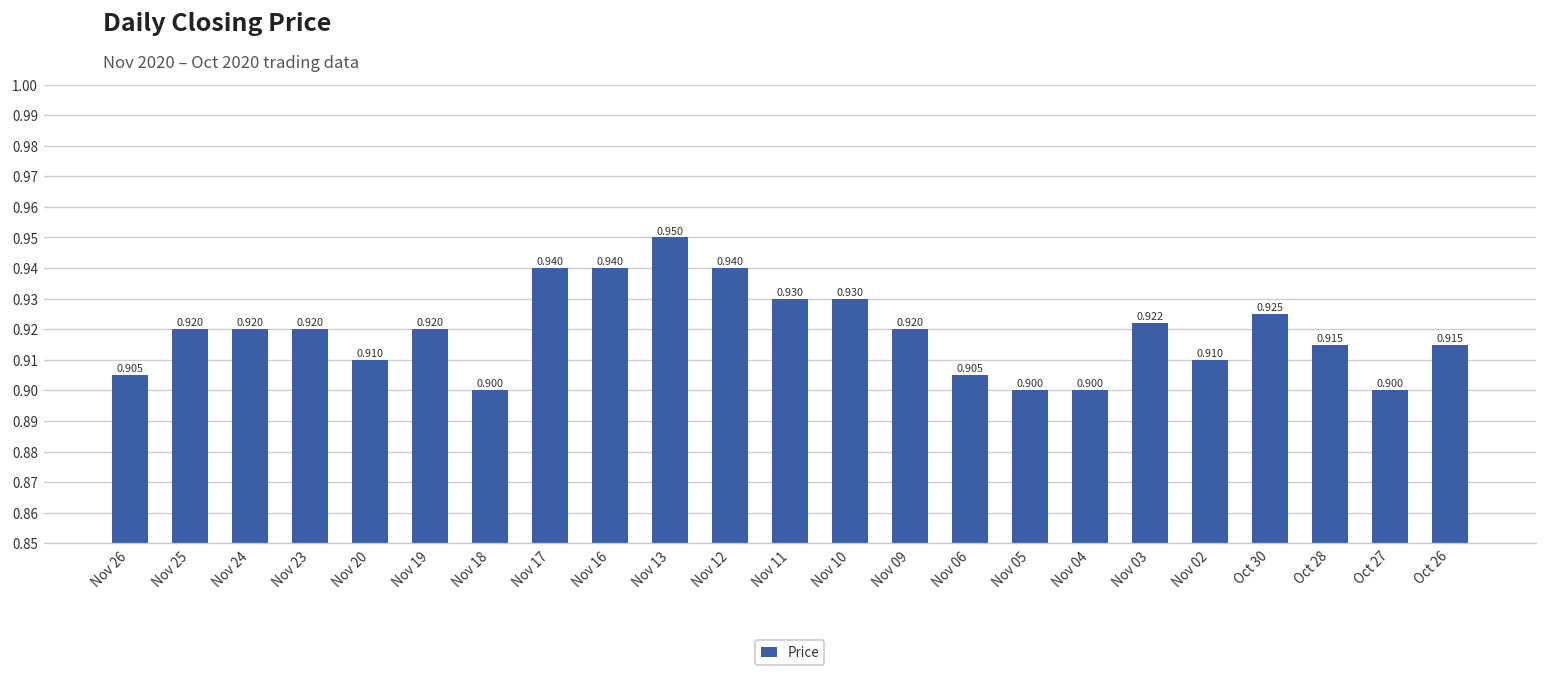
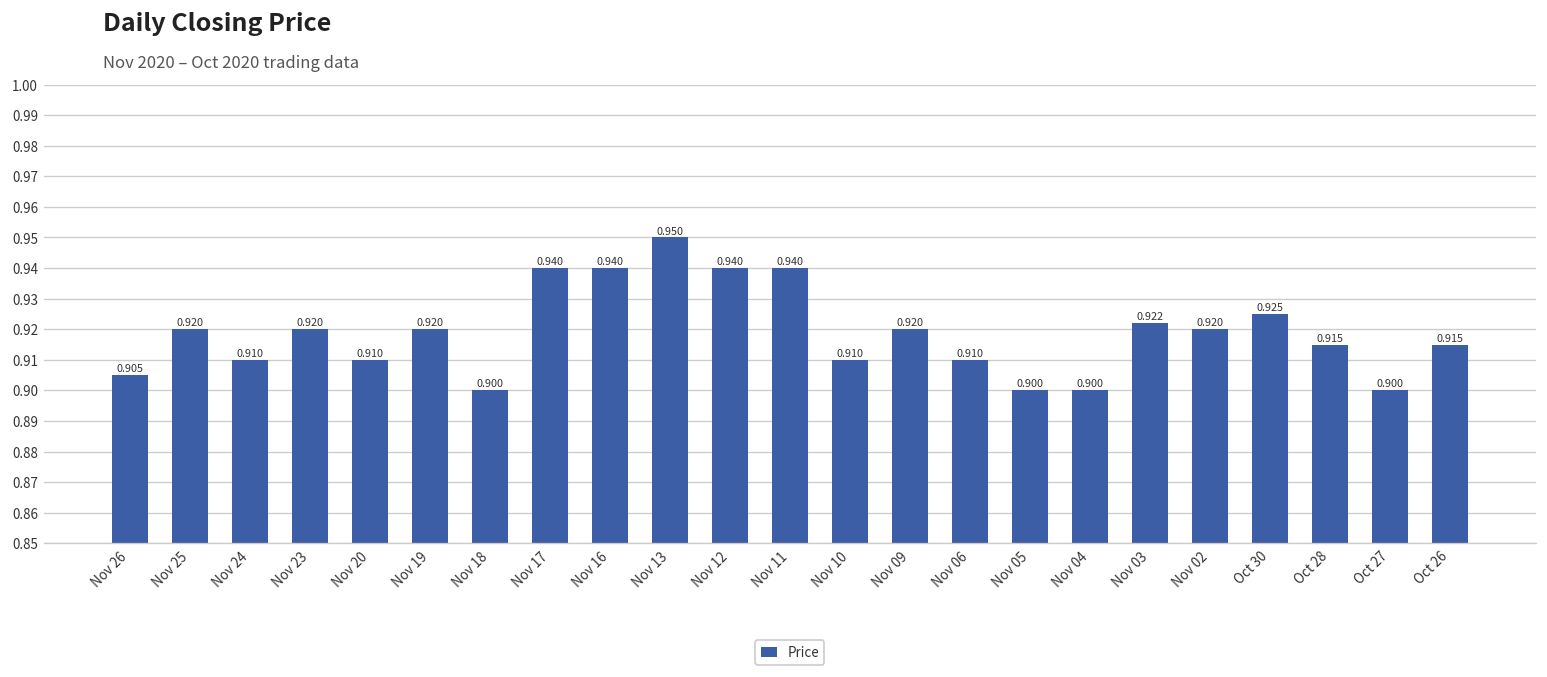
  {
    "Nov 26": 0.905,
    "Nov 25": 0.920,
-   "Nov 24": 0.920,
+   "Nov 24": 0.910,
    "Nov 23": 0.920,
    "Nov 20": 0.910,
    "Nov 19": 0.920,
    "Nov 18": 0.900,
    "Nov 17": 0.940,
    "Nov 16": 0.940,
    "Nov 13": 0.950,
    "Nov 12": 0.940,
-   "Nov 11": 0.930,
-   "Nov 10": 0.930,
+   "Nov 11": 0.940,
+   "Nov 10": 0.910,
    "Nov 09": 0.920,
-   "Nov 06": 0.905,
+   "Nov 06": 0.910,
    "Nov 05": 0.900,
    "Nov 04": 0.900,
    "Nov 03": 0.922,
-   "Nov 02": 0.910,
+   "Nov 02": 0.920,
    "Oct 30": 0.925,
    "Oct 28": 0.915,
    "Oct 27": 0.900,
    "Oct 26": 0.915
  }
